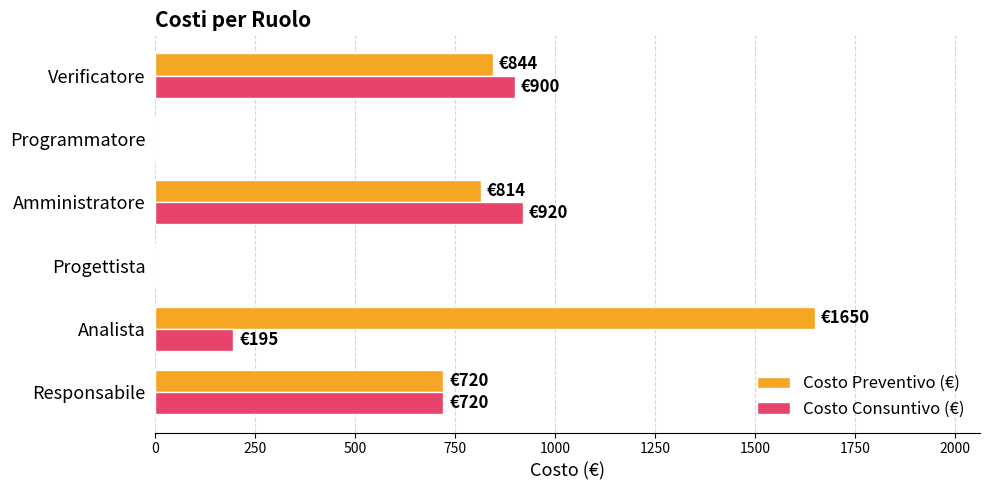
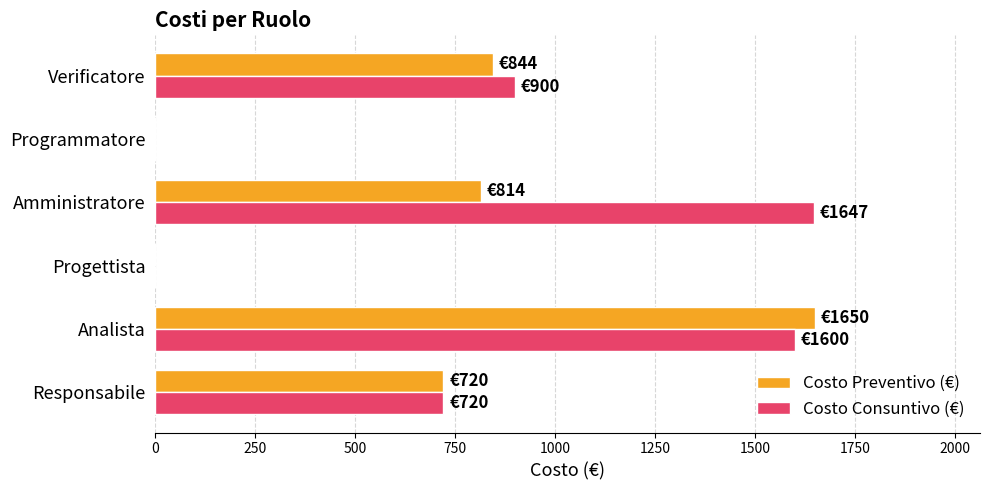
  {
    "Costo Preventivo (€)": {
      "Verificatore": "€844",
      "Amministratore": "€814",
      "Analista": "€1650",
      "Responsabile": "€720"
    },
    "Costo Consuntivo (€)": {
      "Verificatore": "€900",
-     "Amministratore": "€920",
-     "Analista": "€195",
+     "Amministratore": "€1647",
+     "Analista": "€1600",
      "Responsabile": "€720"
    }
  }
